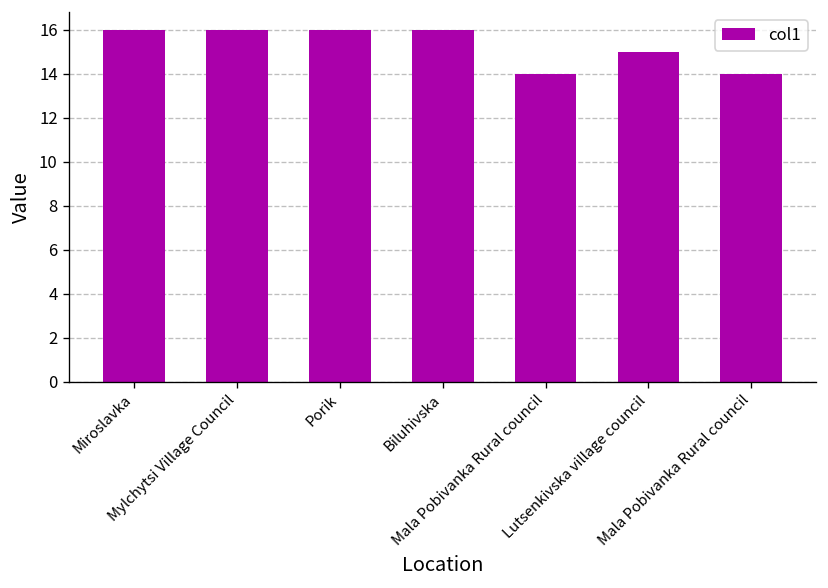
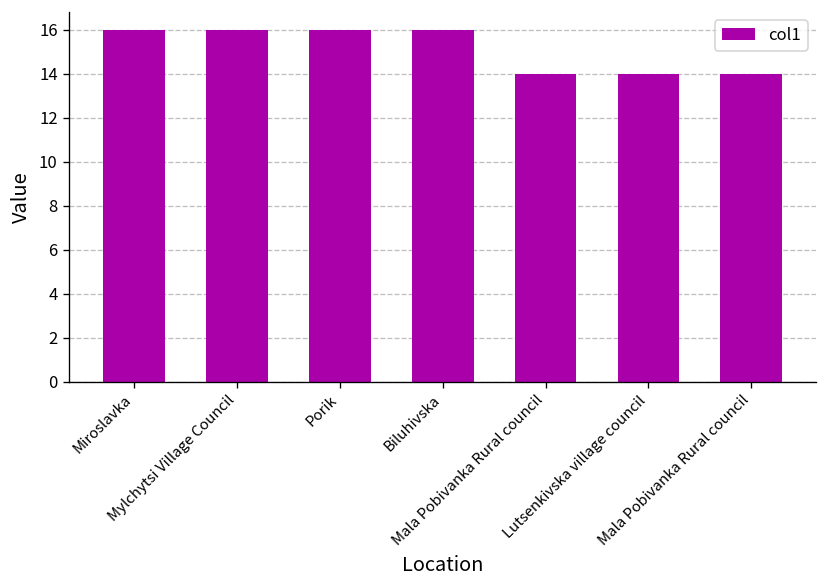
  {
    "Miroslavka": 16,
    "Mylchytsi Village Council": 16,
    "Porik": 16,
    "Biluhivska": 16,
-   "Lutsenkivska village council": 15
+   "Lutsenkivska village council": 14
  }
